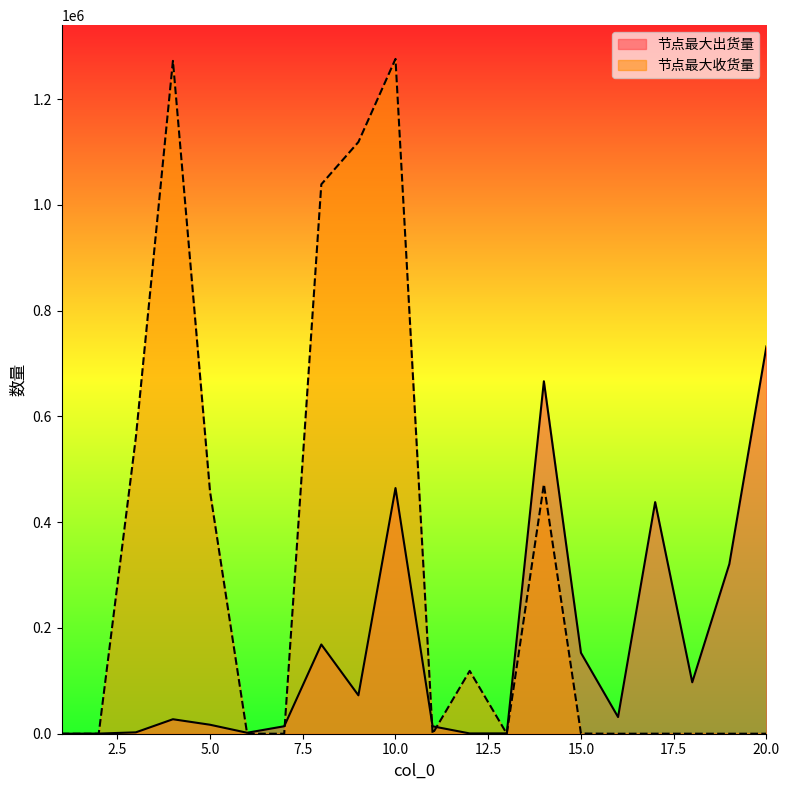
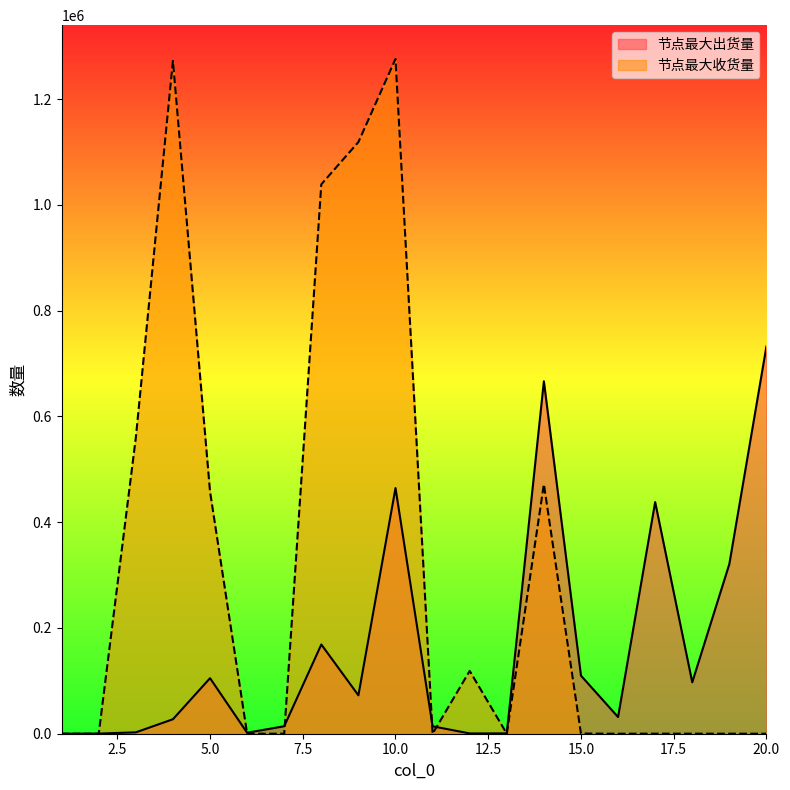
  {
    "节点最大出货量": {
-     "5.0": 20000,
+     "5.0": 110000,
      "10.0": 460000,
-     "15.0": 150000,
+     "15.0": 110000,
      "20.0": 730000
    },
    "节点最大收货量": {
      "5.0": 460000,
      "10.0": 1280000,
      "15.0": 0,
      "20.0": 0
    }
  }
